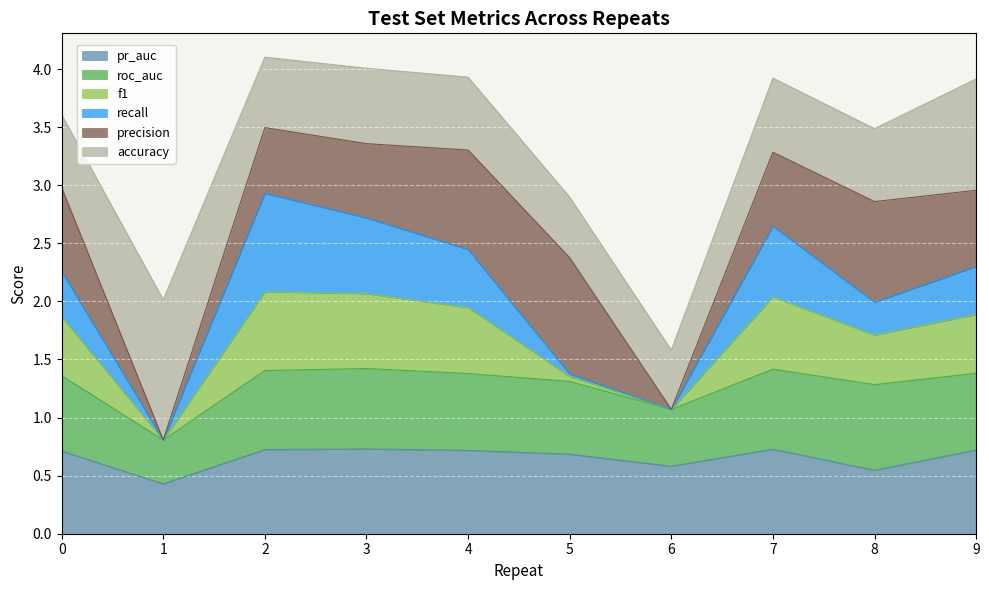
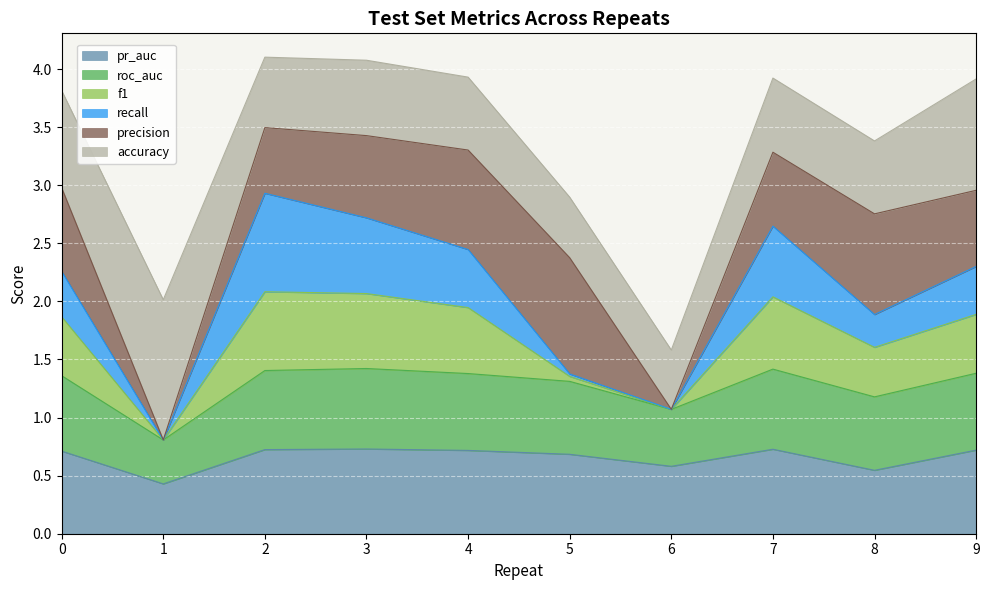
  {
    "pr_auc": {
      "0": 0.71,
      "1": 0.43,
      "2": 0.72,
      "3": 0.73,
      "4": 0.72,
      "5": 0.68,
      "6": 0.58,
      "7": 0.73,
      "8": 0.55,
      "9": 0.72
    },
    "roc_auc": {
      "0": 0.65,
      "2": 0.68,
      "3": 0.69,
      "4": 0.66,
      "5": 0.63,
      "7": 0.69,
-     "8": 0.74,
+     "8": 0.63,
      "9": 0.66
    },
    "f1": {
      "0": 0.51,
      "2": 0.68,
      "3": 0.65,
      "4": 0.57,
      "7": 0.62,
      "8": 0.43,
      "9": 0.51
    },
    "recall": {
      "0": 0.39,
      "2": 0.85,
      "3": 0.65,
      "4": 0.50,
      "7": 0.61,
      "8": 0.28,
      "9": 0.41
    },
    "precision": {
      "0": 0.72,
      "2": 0.57,
-     "3": 0.64,
+     "3": 0.71,
      "4": 0.86,
      "5": 1.00,
      "7": 0.64,
      "8": 0.87,
      "9": 0.66
    },
    "accuracy": {
-     "0": 0.63,
+     "0": 0.84,
      "1": 1.21,
      "2": 0.61,
      "3": 0.65,
      "4": 0.63,
      "5": 0.52,
      "6": 0.51,
      "7": 0.64,
      "8": 0.63,
      "9": 0.96
    }
  }
